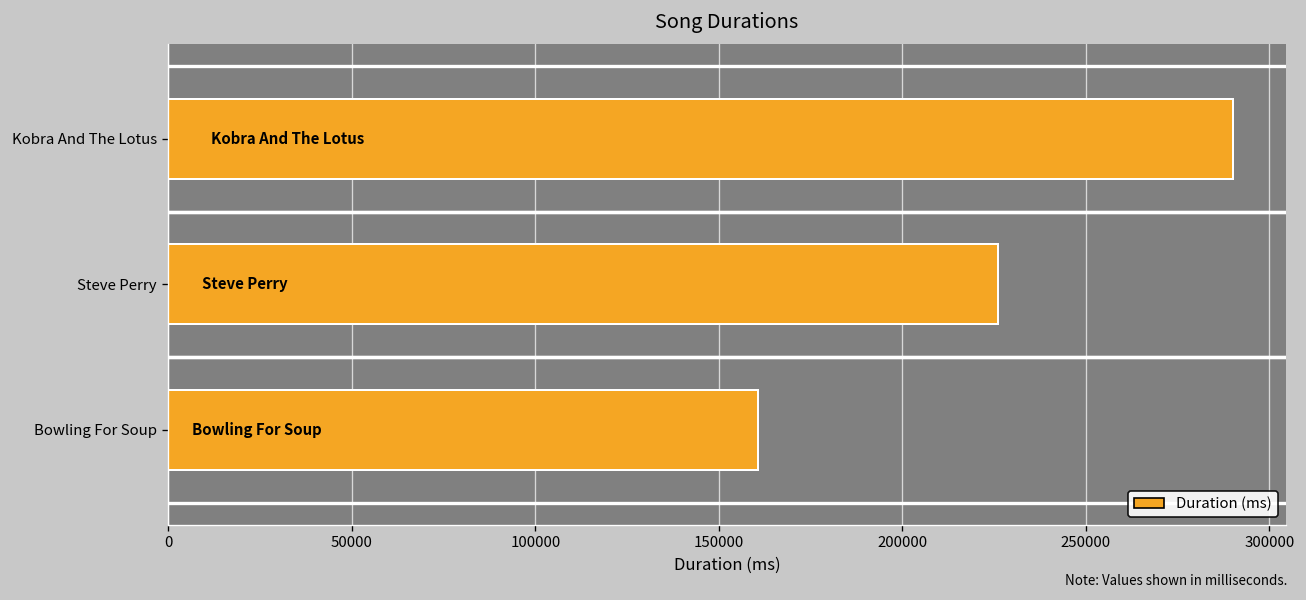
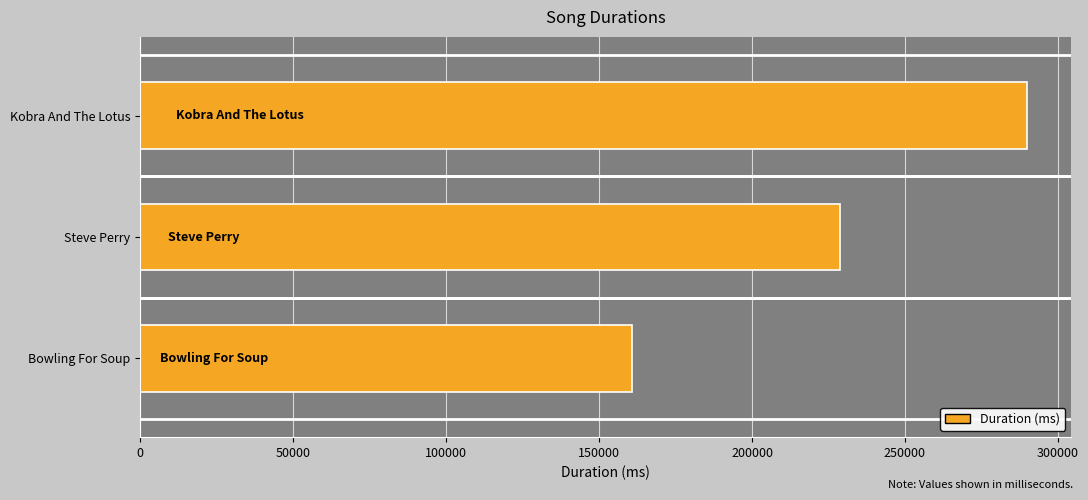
  {
    "Kobra And The Lotus": 290000,
-   "Steve Perry": 226000,
+   "Steve Perry": 229000,
    "Bowling For Soup": 161000
  }
